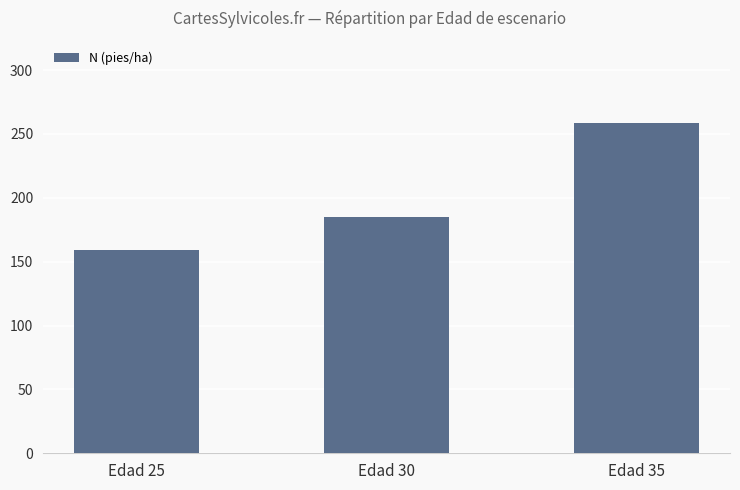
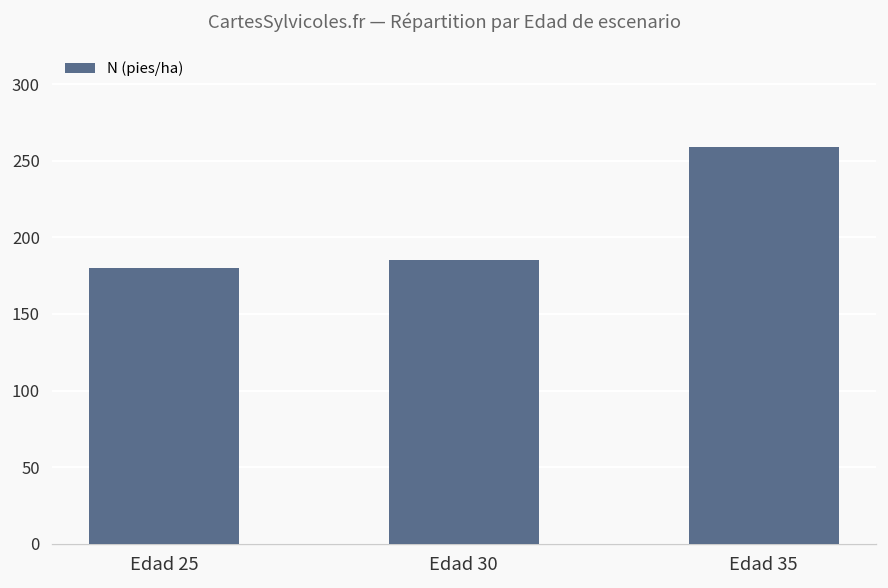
  {
-   "Edad 25": 159,
+   "Edad 25": 180,
    "Edad 30": 185,
    "Edad 35": 259
  }
